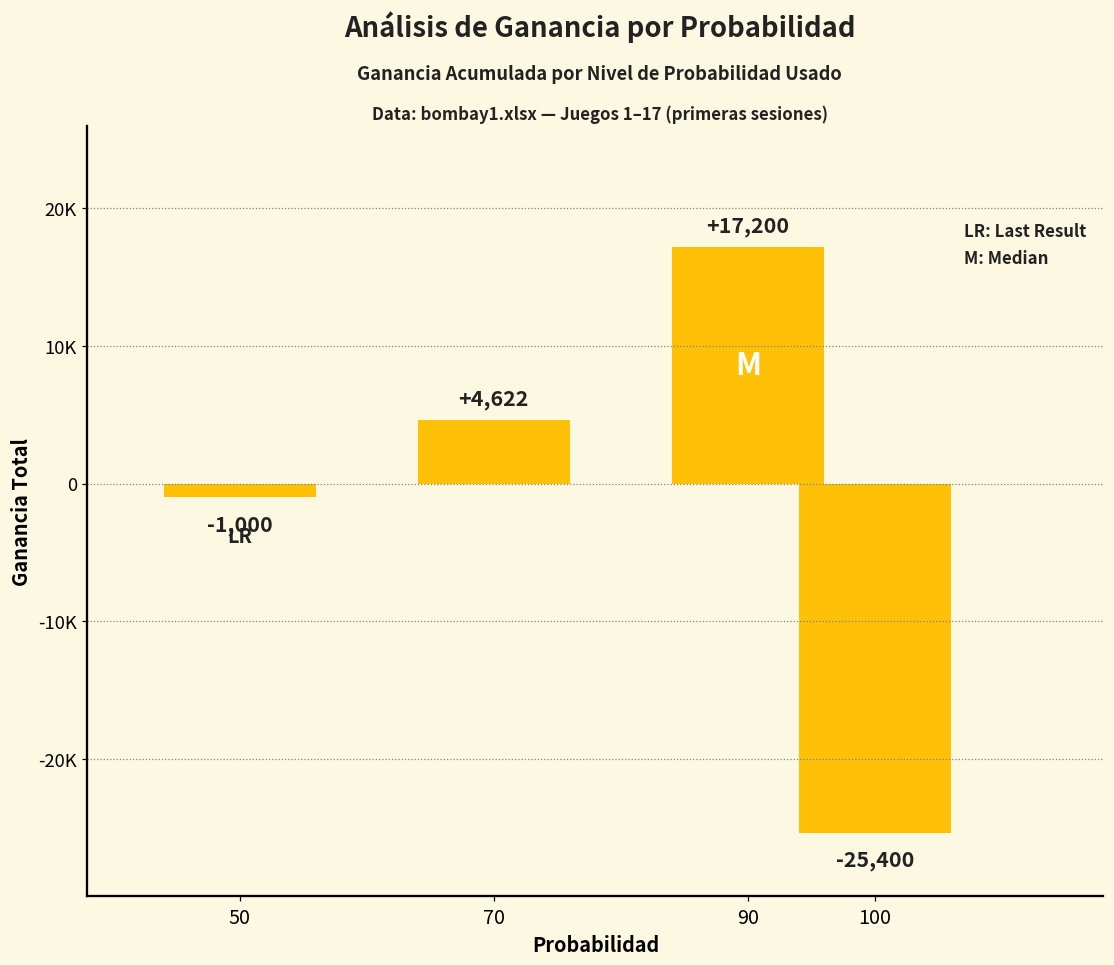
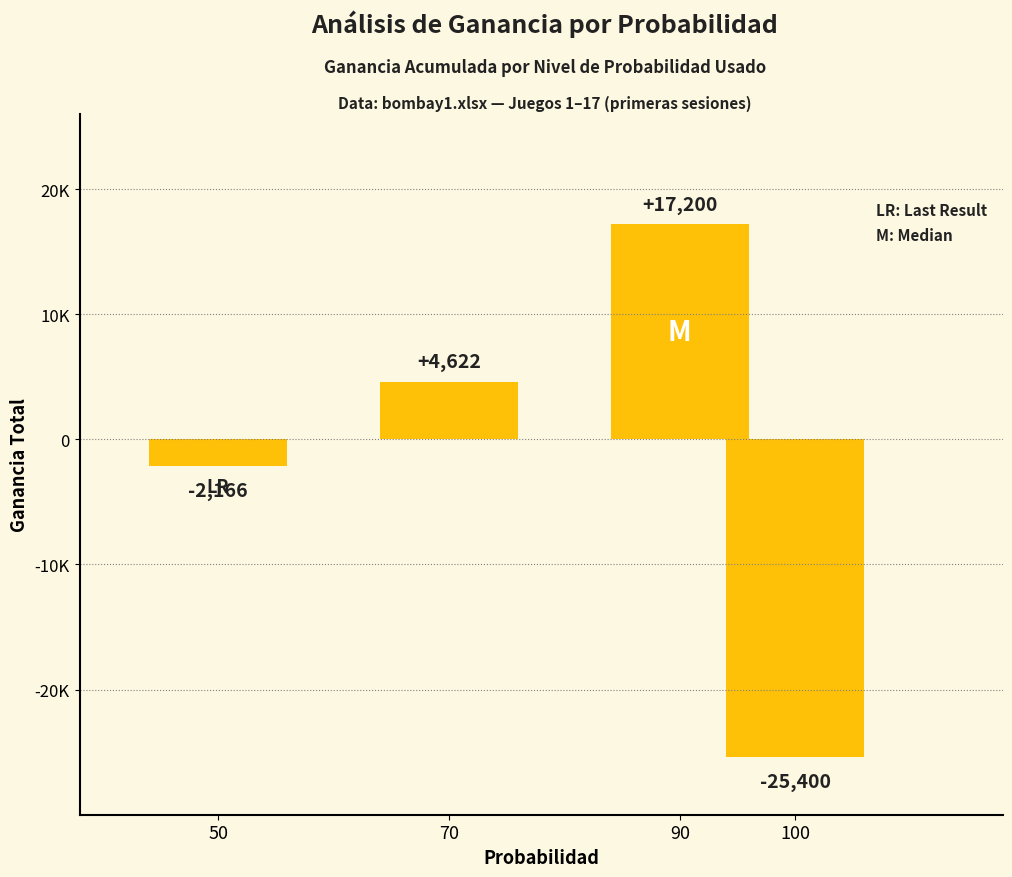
  {
-   "50": "-1,000",
+   "50": "-2,166",
    "70": "+4,622",
    "90": "+17,200",
    "100": "-25,400"
  }
